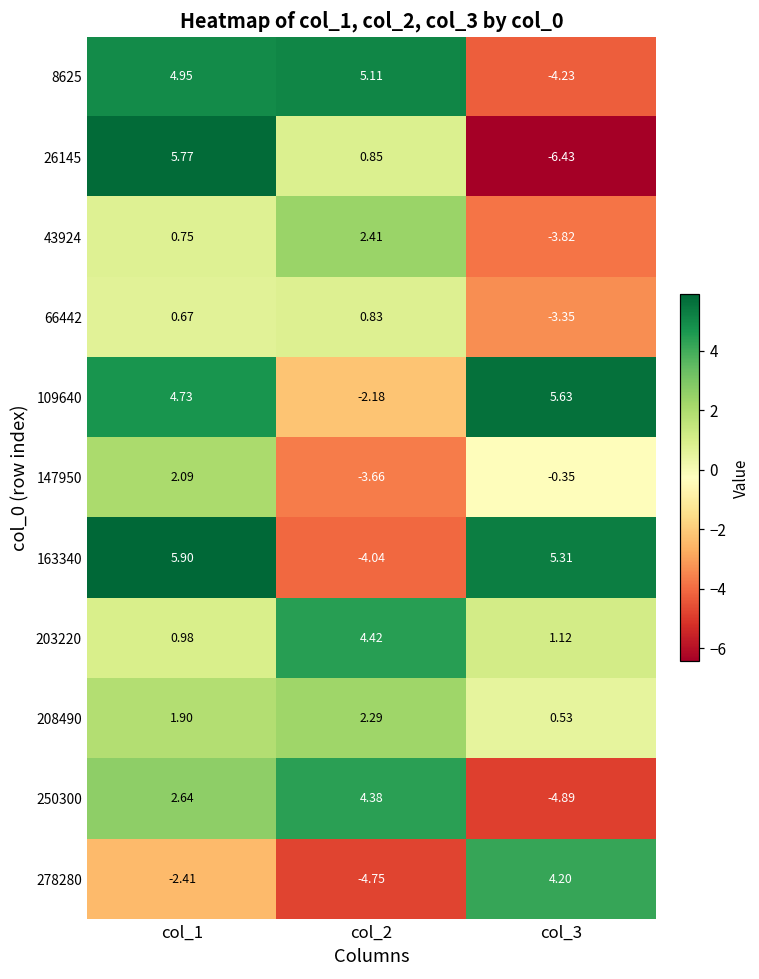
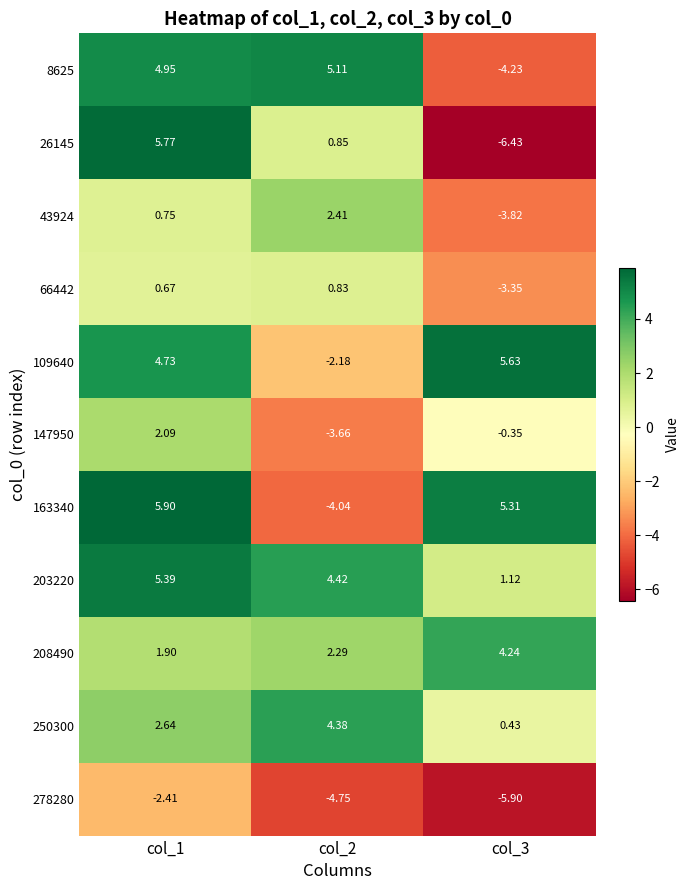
  {
    "8625": {
      "col_1": 4.95,
      "col_2": 5.11,
      "col_3": -4.23
    },
    "26145": {
      "col_1": 5.77,
      "col_2": 0.85,
      "col_3": -6.43
    },
    "43924": {
      "col_1": 0.75,
      "col_2": 2.41,
      "col_3": -3.82
    },
    "66442": {
      "col_1": 0.67,
      "col_2": 0.83,
      "col_3": -3.35
    },
    "109640": {
      "col_1": 4.73,
      "col_2": -2.18,
      "col_3": 5.63
    },
    "147950": {
      "col_1": 2.09,
      "col_2": -3.66,
      "col_3": -0.35
    },
    "163340": {
      "col_1": 5.90,
      "col_2": -4.04,
      "col_3": 5.31
    },
    "203220": {
-     "col_1": 0.98,
+     "col_1": 5.39,
      "col_2": 4.42,
      "col_3": 1.12
    },
    "208490": {
      "col_1": 1.90,
      "col_2": 2.29,
-     "col_3": 0.53
+     "col_3": 4.24
    },
    "250300": {
      "col_1": 2.64,
      "col_2": 4.38,
-     "col_3": -4.89
+     "col_3": 0.43
    },
    "278280": {
      "col_1": -2.41,
      "col_2": -4.75,
-     "col_3": 4.20
+     "col_3": -5.90
    }
  }
